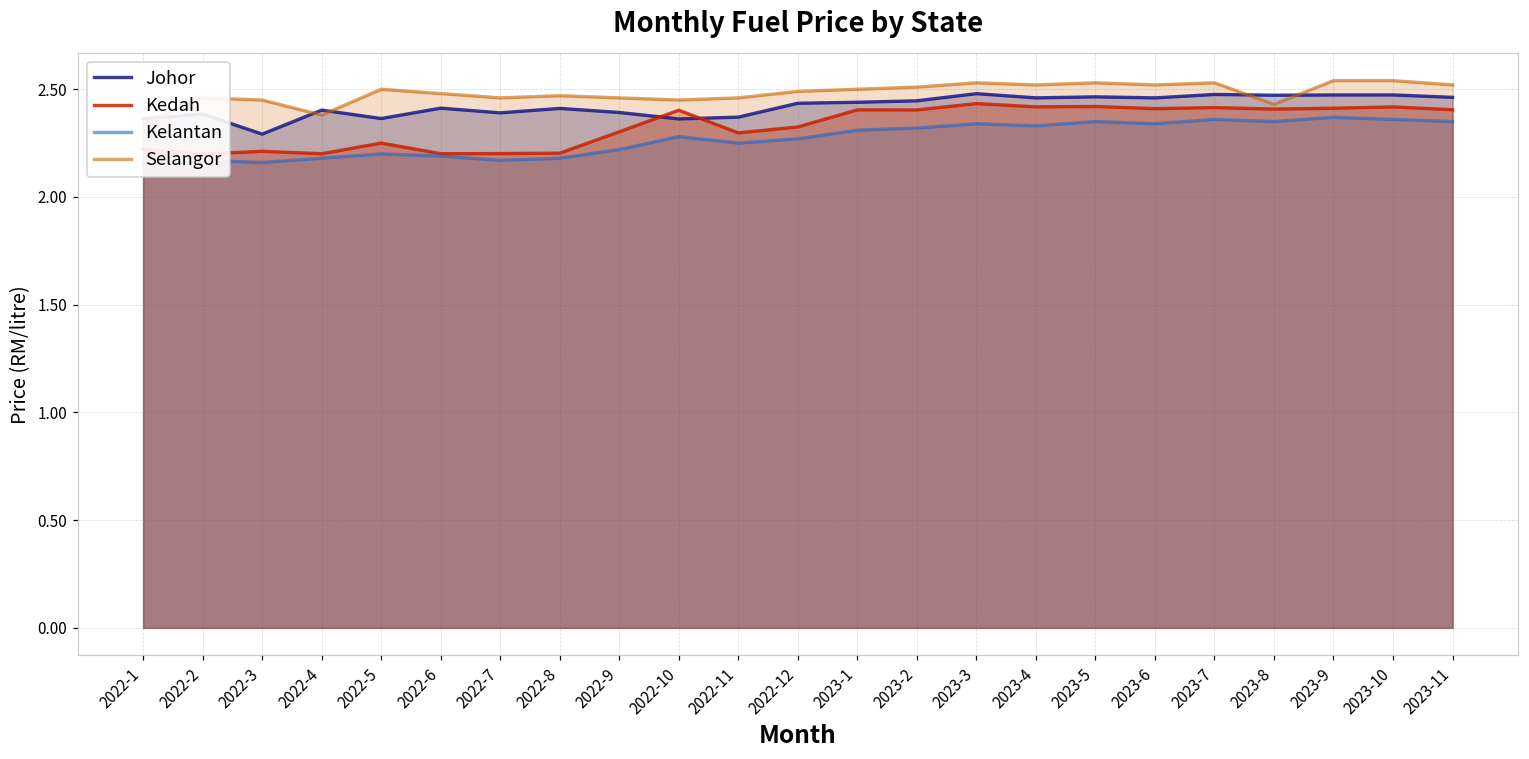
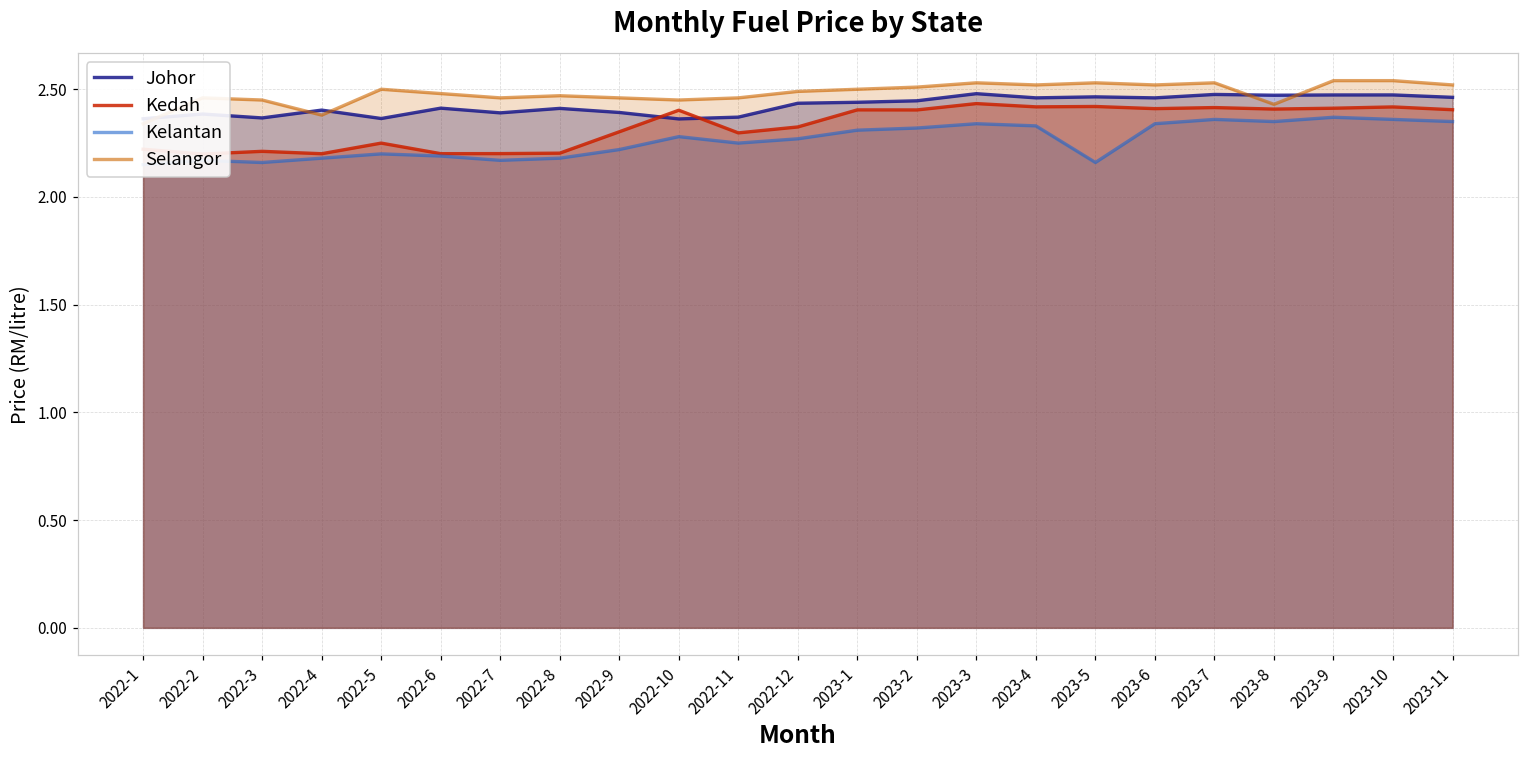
  {
    "Johor": {
-     "2022-3": 2.29,
+     "2022-3": 2.37,
      "2022-4": 2.40,
      "2022-5": 2.36,
      "2022-6": 2.41,
      "2022-7": 2.39,
      "2022-8": 2.41,
      "2022-9": 2.39,
      "2022-10": 2.36,
      "2022-11": 2.37,
      "2022-12": 2.44,
      "2023-1": 2.44,
      "2023-2": 2.45,
      "2023-3": 2.48,
      "2023-4": 2.46,
      "2023-5": 2.46,
      "2023-6": 2.46,
      "2023-7": 2.48,
      "2023-8": 2.47,
      "2023-9": 2.47,
      "2023-10": 2.47,
      "2023-11": 2.46
    },
    "Kedah": {
      "2022-3": 2.21,
      "2022-4": 2.20,
      "2022-5": 2.25,
      "2022-7": 2.20,
      "2022-8": 2.20,
      "2022-9": 2.30,
      "2022-10": 2.40,
      "2022-11": 2.30,
      "2022-12": 2.33,
      "2023-1": 2.40,
      "2023-2": 2.40,
      "2023-3": 2.43,
      "2023-4": 2.42,
      "2023-5": 2.42,
      "2023-6": 2.41,
      "2023-7": 2.42,
      "2023-8": 2.41,
      "2023-9": 2.41,
      "2023-10": 2.42,
      "2023-11": 2.41
    },
    "Kelantan": {
      "2022-3": 2.16,
      "2022-4": 2.18,
      "2022-5": 2.20,
      "2022-7": 2.17,
      "2022-8": 2.18,
      "2022-9": 2.22,
      "2022-10": 2.28,
      "2022-11": 2.25,
      "2022-12": 2.27,
      "2023-1": 2.31,
      "2023-2": 2.32,
      "2023-3": 2.34,
      "2023-4": 2.33,
-     "2023-5": 2.35,
+     "2023-5": 2.16,
      "2023-6": 2.34,
      "2023-7": 2.36,
      "2023-8": 2.35,
      "2023-9": 2.37,
      "2023-10": 2.36,
      "2023-11": 2.35
    },
    "Selangor": {
      "2022-3": 2.45,
      "2022-4": 2.38,
      "2022-5": 2.50,
      "2022-6": 2.48,
      "2022-7": 2.46,
      "2022-8": 2.47,
      "2022-9": 2.46,
      "2022-10": 2.45,
      "2022-11": 2.46,
      "2022-12": 2.49,
      "2023-1": 2.50,
      "2023-2": 2.51,
      "2023-3": 2.53,
      "2023-4": 2.52,
      "2023-5": 2.53,
      "2023-6": 2.52,
      "2023-7": 2.53,
      "2023-8": 2.43,
      "2023-9": 2.54,
      "2023-10": 2.54,
      "2023-11": 2.52
    }
  }
